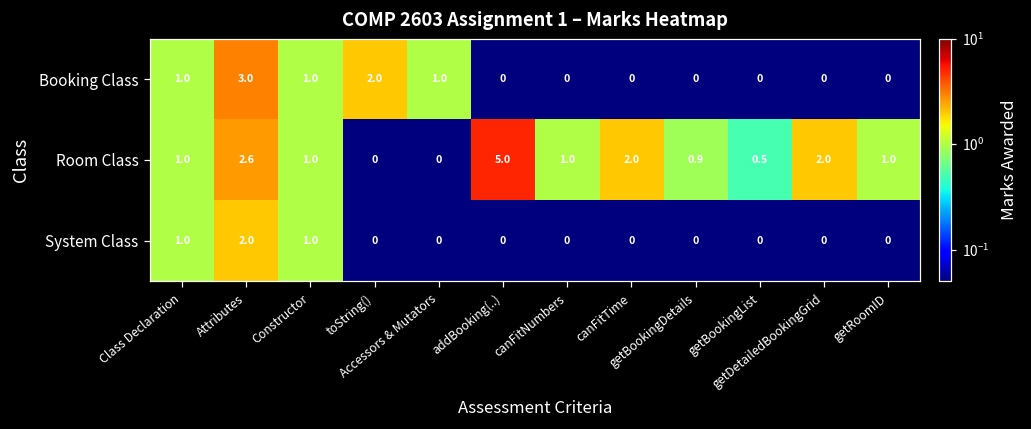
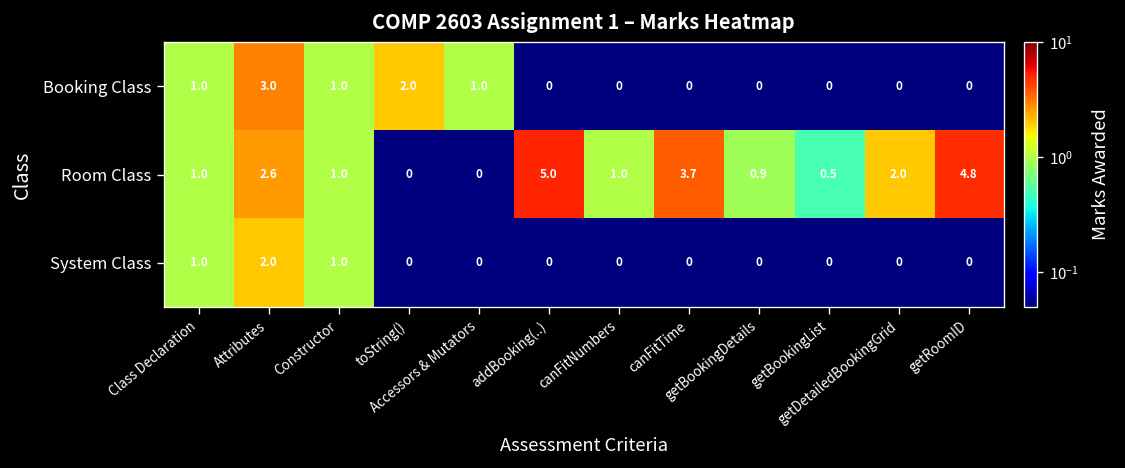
  {
    "Booking Class": {
      "Class Declaration": 1.0,
      "Attributes": 3.0,
      "Constructor": 1.0,
      "toString()": 2.0,
      "Accessors & Mutators": 1.0,
      "addBooking(..)": 0,
      "canFitNumbers": 0,
      "canFitTime": 0,
      "getBookingDetails": 0,
      "getBookingList": 0,
      "getDetailedBookingGrid": 0,
      "getRoomID": 0
    },
    "Room Class": {
      "Class Declaration": 1.0,
      "Attributes": 2.6,
      "Constructor": 1.0,
      "toString()": 0,
      "Accessors & Mutators": 0,
      "addBooking(..)": 5.0,
      "canFitNumbers": 1.0,
-     "canFitTime": 2.0,
+     "canFitTime": 3.7,
      "getBookingDetails": 0.9,
      "getBookingList": 0.5,
      "getDetailedBookingGrid": 2.0,
-     "getRoomID": 1.0
+     "getRoomID": 4.8
    },
    "System Class": {
      "Class Declaration": 1.0,
      "Attributes": 2.0,
      "Constructor": 1.0,
      "toString()": 0,
      "Accessors & Mutators": 0,
      "addBooking(..)": 0,
      "canFitNumbers": 0,
      "canFitTime": 0,
      "getBookingDetails": 0,
      "getBookingList": 0,
      "getDetailedBookingGrid": 0,
      "getRoomID": 0
    }
  }
